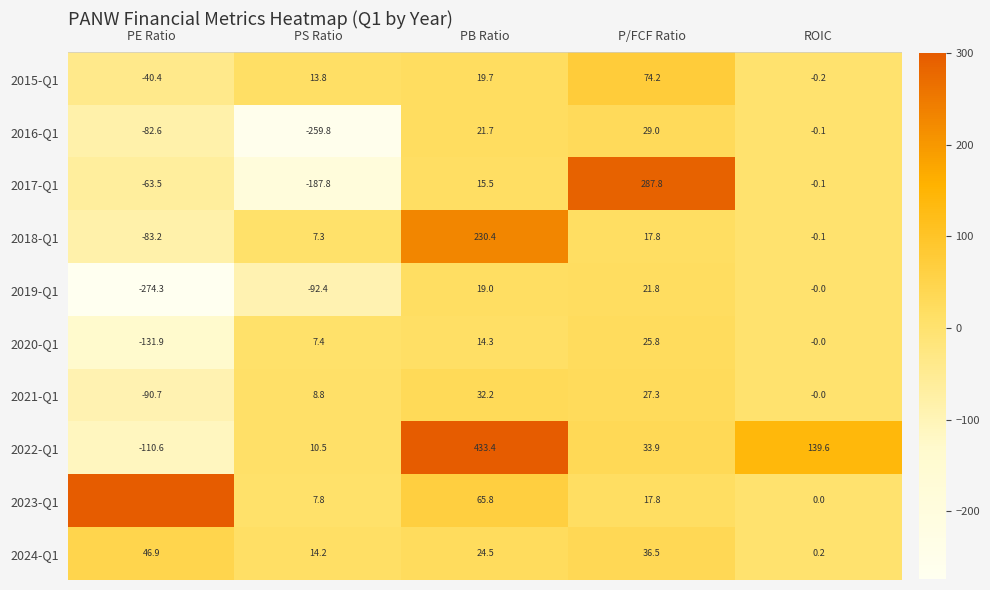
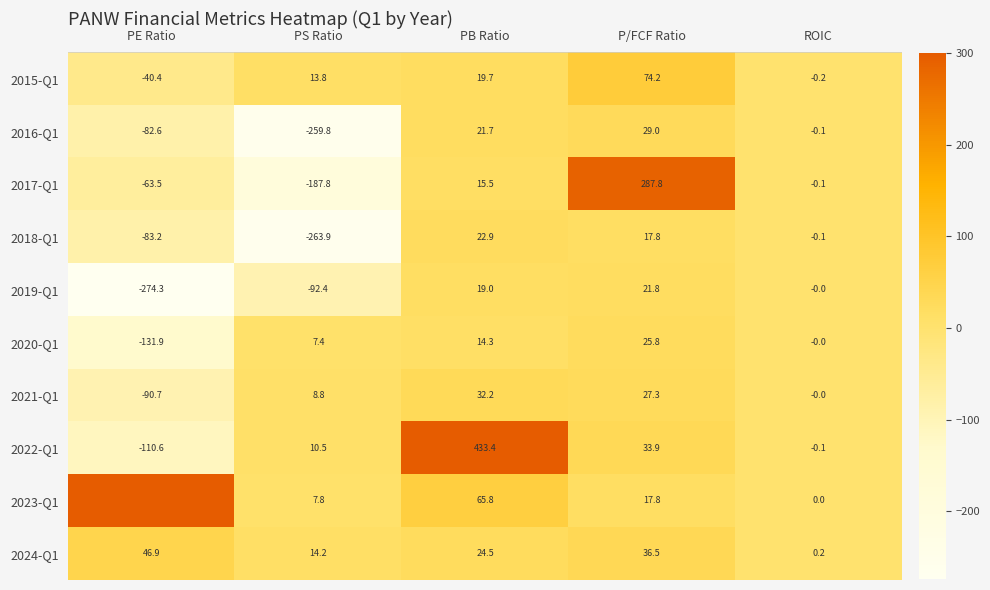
  {
    "2015-Q1": {
      "PE Ratio": -40.4,
      "PS Ratio": 13.8,
      "PB Ratio": 19.7,
      "P/FCF Ratio": 74.2,
      "ROIC": -0.2
    },
    "2016-Q1": {
      "PE Ratio": -82.6,
      "PS Ratio": -259.8,
      "PB Ratio": 21.7,
      "P/FCF Ratio": 29.0,
      "ROIC": -0.1
    },
    "2017-Q1": {
      "PE Ratio": -63.5,
      "PS Ratio": -187.8,
      "PB Ratio": 15.5,
      "P/FCF Ratio": 287.8,
      "ROIC": -0.1
    },
    "2018-Q1": {
      "PE Ratio": -83.2,
-     "PS Ratio": 7.3,
-     "PB Ratio": 230.4,
+     "PS Ratio": -263.9,
+     "PB Ratio": 22.9,
      "P/FCF Ratio": 17.8,
      "ROIC": -0.1
    },
    "2019-Q1": {
      "PE Ratio": -274.3,
      "PS Ratio": -92.4,
      "PB Ratio": 19.0,
      "P/FCF Ratio": 21.8,
      "ROIC": -0.0
    },
    "2020-Q1": {
      "PE Ratio": -131.9,
      "PS Ratio": 7.4,
      "PB Ratio": 14.3,
      "P/FCF Ratio": 25.8,
      "ROIC": -0.0
    },
    "2021-Q1": {
      "PE Ratio": -90.7,
      "PS Ratio": 8.8,
      "PB Ratio": 32.2,
      "P/FCF Ratio": 27.3,
      "ROIC": -0.0
    },
    "2022-Q1": {
      "PE Ratio": -110.6,
      "PS Ratio": 10.5,
      "PB Ratio": 433.4,
      "P/FCF Ratio": 33.9,
-     "ROIC": 139.6
+     "ROIC": -0.1
    },
    "2023-Q1": {
      "PS Ratio": 7.8,
      "PB Ratio": 65.8,
      "P/FCF Ratio": 17.8,
      "ROIC": 0.0
    },
    "2024-Q1": {
      "PE Ratio": 46.9,
      "PS Ratio": 14.2,
      "PB Ratio": 24.5,
      "P/FCF Ratio": 36.5,
      "ROIC": 0.2
    }
  }
